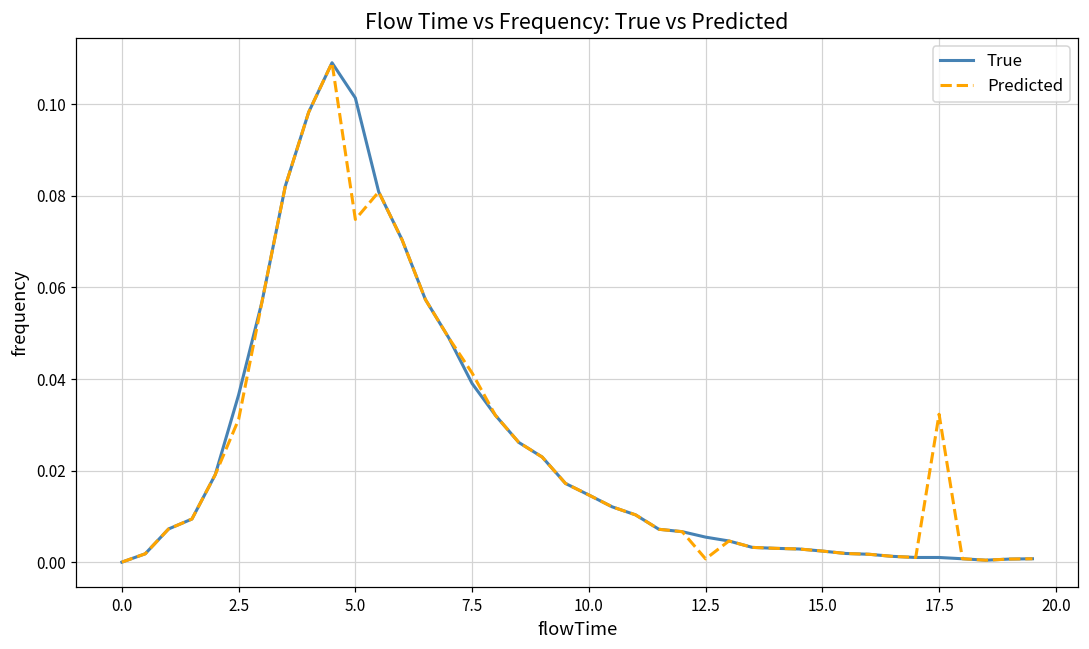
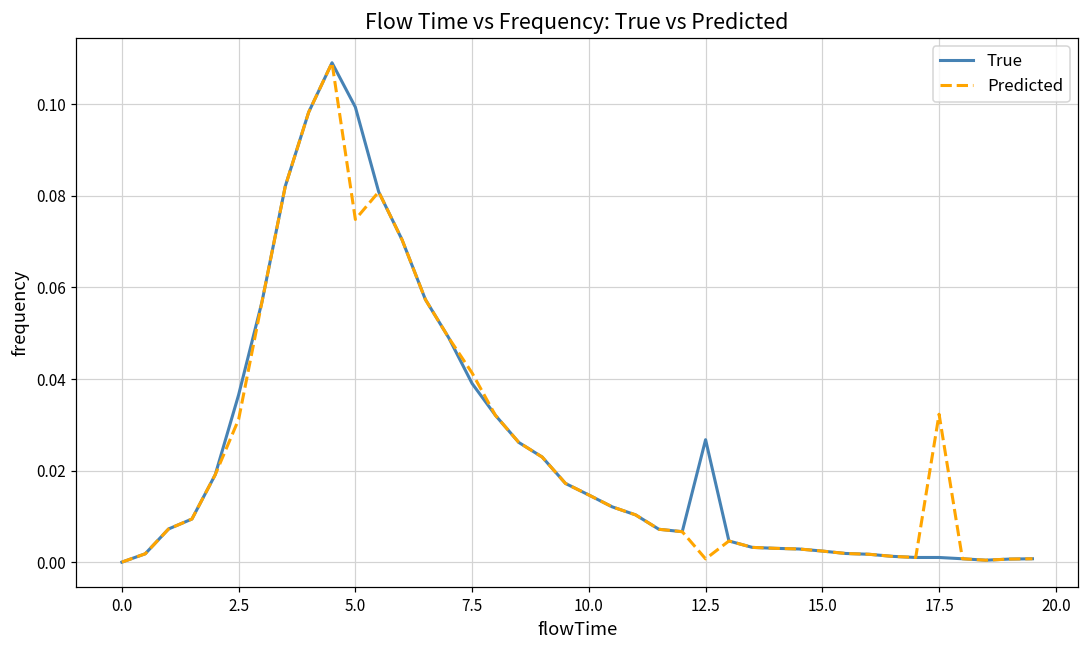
  {
    "True": {
      "2.5": 0.037,
-     "5.0": 0.101,
+     "5.0": 0.099,
      "7.5": 0.039,
-     "12.5": 0.005,
+     "12.5": 0.027,
      "17.5": 0.001
    },
    "Predicted": {
      "2.5": 0.031,
      "5.0": 0.075,
      "7.5": 0.041,
      "12.5": 0.001,
      "17.5": 0.032
    }
  }
